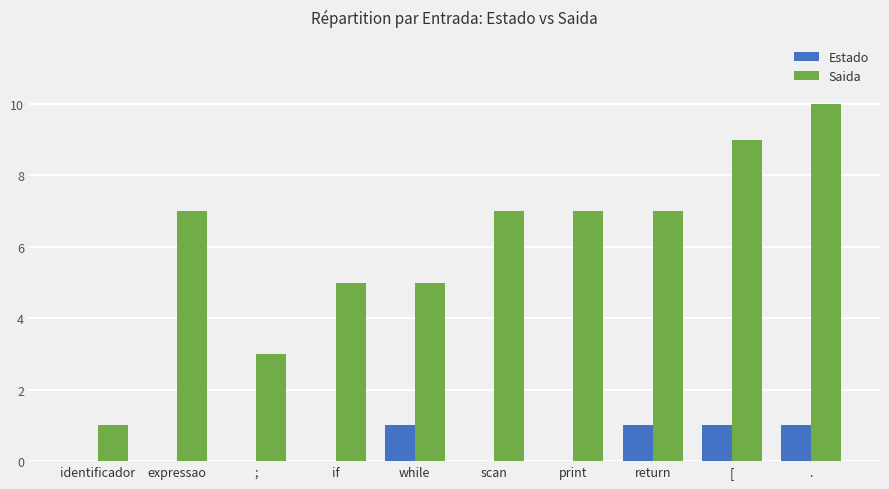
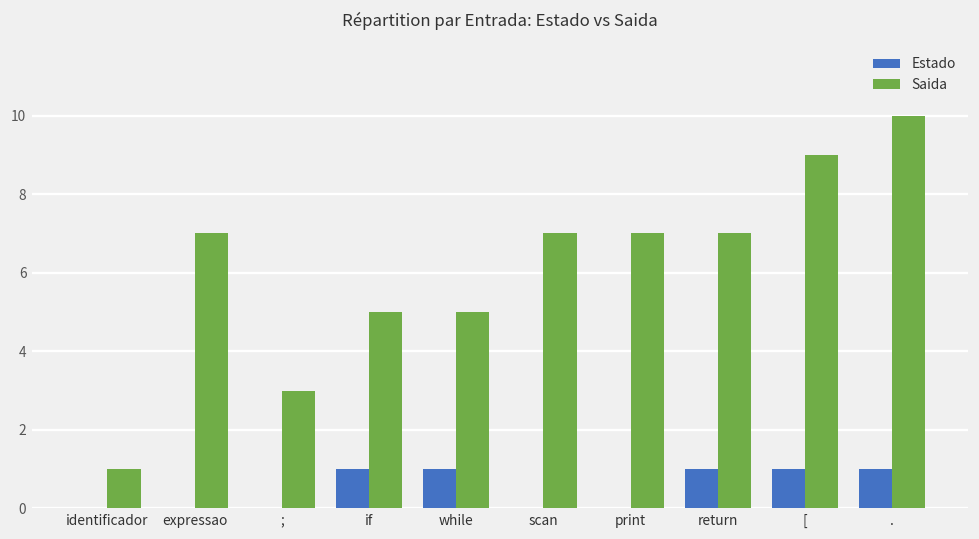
  {
    "Estado": {
      "identificador": 0,
      "expressao": 0,
      ";": 0,
-     "if": 0,
+     "if": 1,
      "while": 1,
      "scan": 0,
      "print": 0,
      "return": 1,
      "[": 1,
      ".": 1
    },
    "Saida": {
      "identificador": 1,
      "expressao": 7,
      ";": 3,
      "if": 5,
      "while": 5,
      "scan": 7,
      "print": 7,
      "return": 7,
      "[": 9,
      ".": 10
    }
  }
